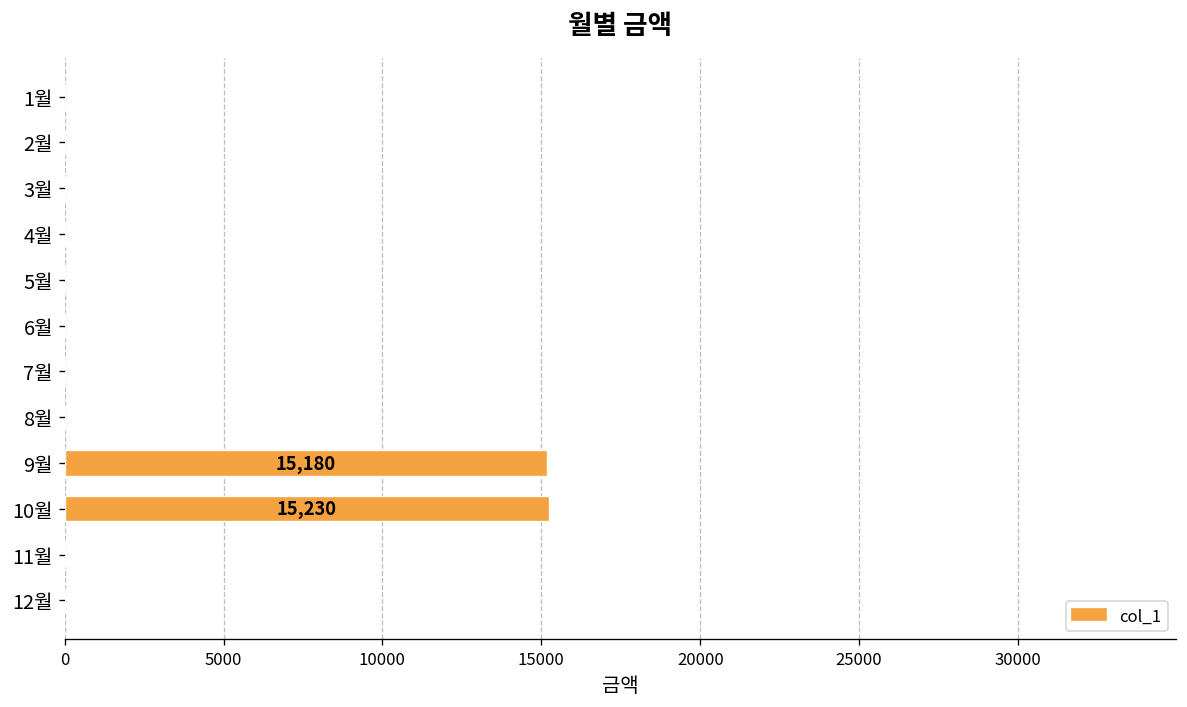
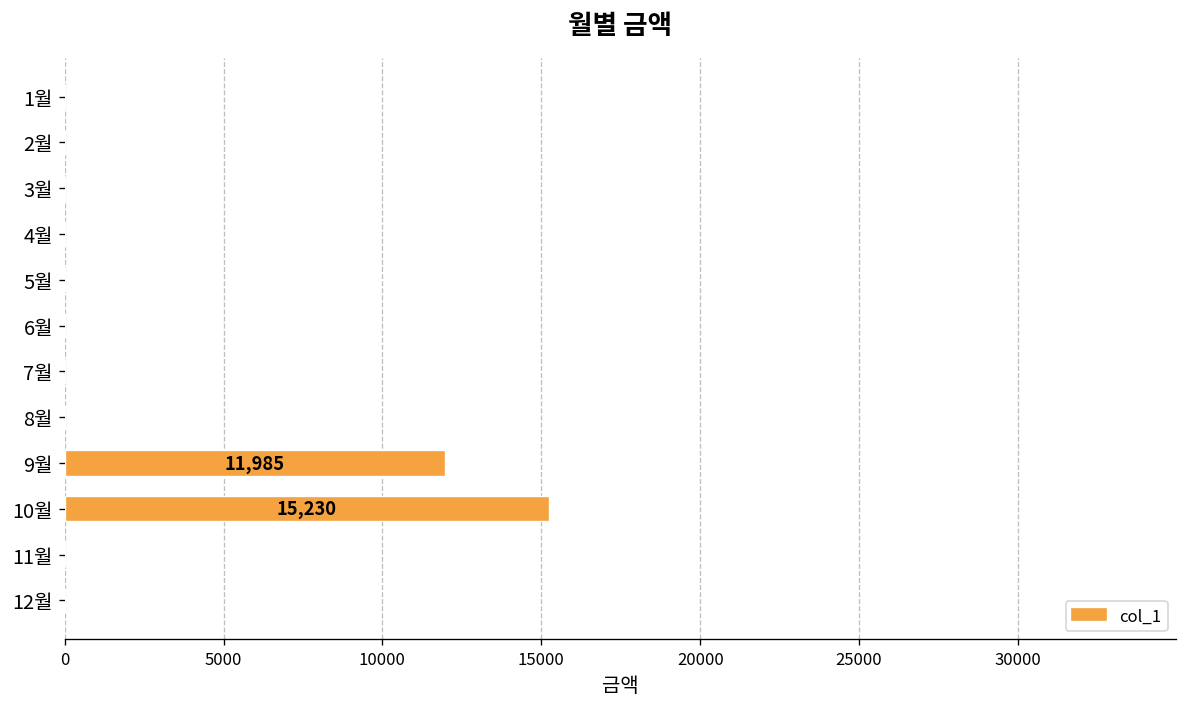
  {
-   "9월": "15,180",
+   "9월": "11,985",
    "10월": "15,230"
  }
